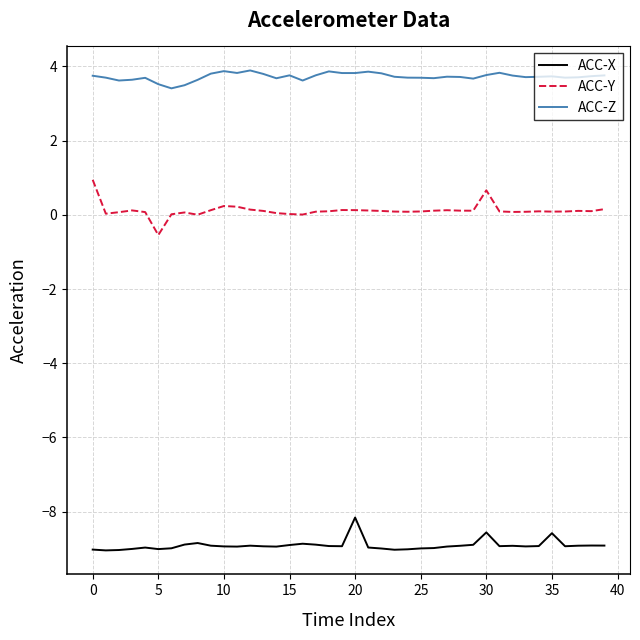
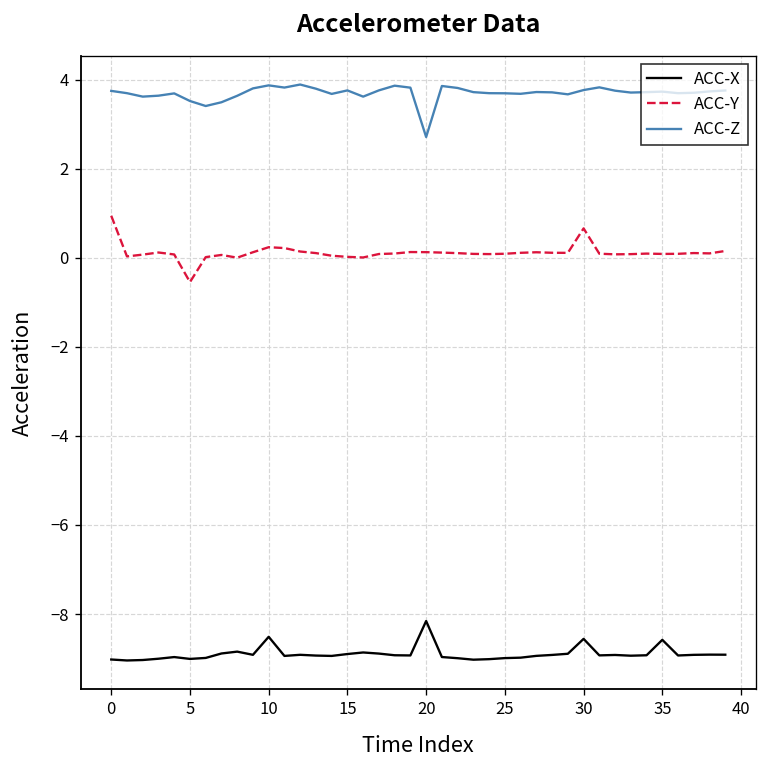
  {
    "ACC-X": {
      "0": -9.0,
      "5": -9.0,
-     "10": -8.9,
+     "10": -8.5,
      "15": -8.9,
      "20": -8.2,
      "25": -9.0,
      "30": -8.6,
      "35": -8.6
    },
    "ACC-Y": {
      "0": 0.9,
      "5": -0.5,
      "10": 0.2,
      "15": 0.0,
      "20": 0.1,
      "25": 0.1,
      "30": 0.7,
      "35": 0.1
    },
    "ACC-Z": {
      "0": 3.7,
      "5": 3.5,
      "10": 3.9,
      "15": 3.8,
-     "20": 3.8,
+     "20": 2.7,
      "25": 3.7,
      "30": 3.8
    }
  }
